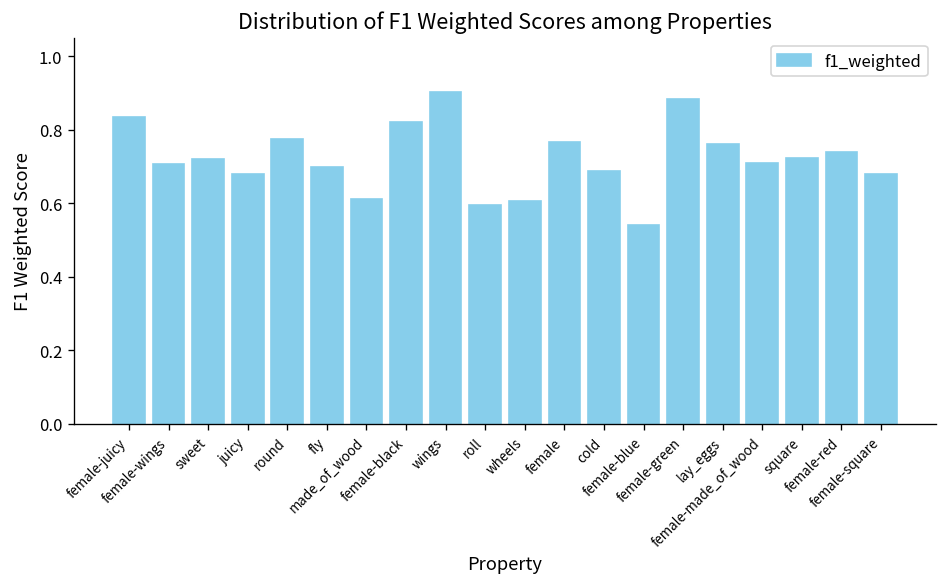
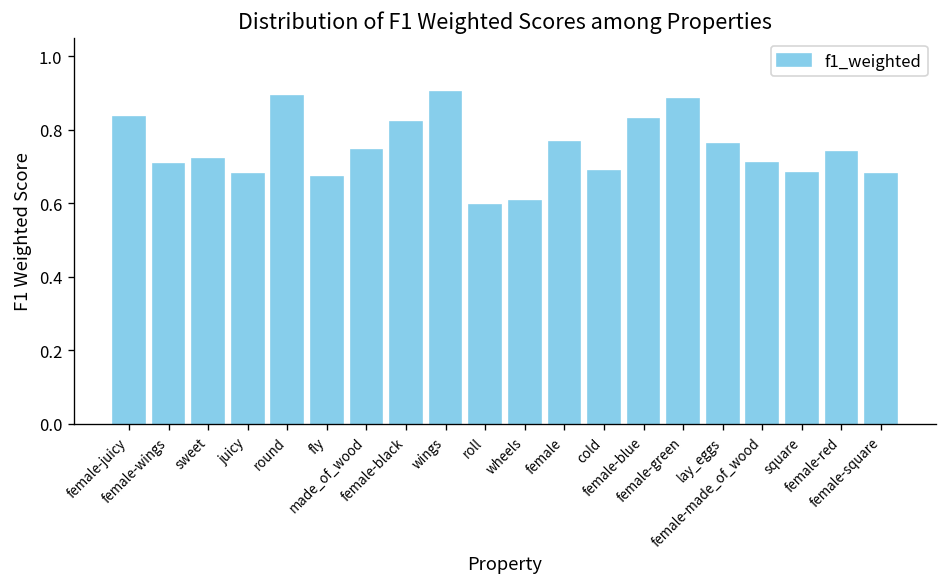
  {
    "female-juicy": 0.83,
    "female-wings": 0.71,
    "sweet": 0.72,
    "juicy": 0.68,
-   "round": 0.77,
-   "fly": 0.70,
-   "made_of_wood": 0.61,
+   "round": 0.89,
+   "fly": 0.67,
+   "made_of_wood": 0.75,
    "female-black": 0.82,
    "wings": 0.90,
    "roll": 0.59,
    "wheels": 0.61,
    "female": 0.77,
    "cold": 0.69,
-   "female-blue": 0.54,
+   "female-blue": 0.83,
    "female-green": 0.88,
    "lay_eggs": 0.76,
    "female-made_of_wood": 0.71,
-   "square": 0.72,
+   "square": 0.68,
    "female-red": 0.74,
    "female-square": 0.68
  }
